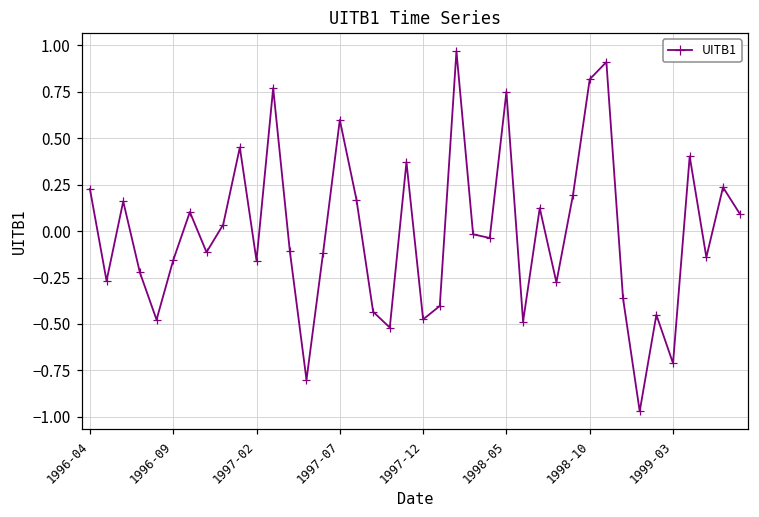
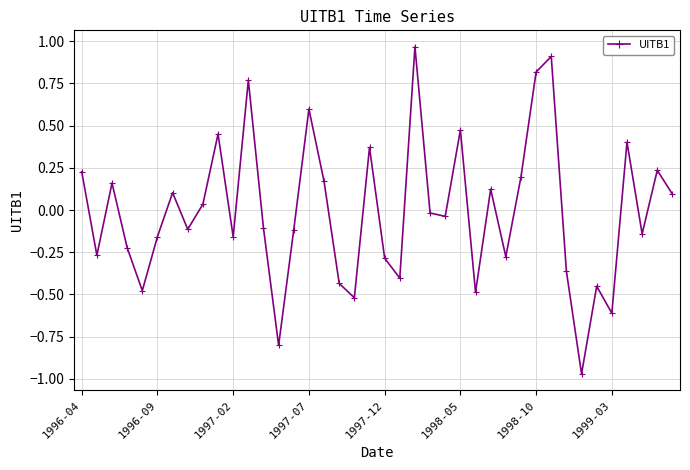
  {
    "1996-04": 0.23,
    "1996-09": -0.16,
    "1997-02": -0.16,
    "1997-07": 0.60,
-   "1997-12": -0.48,
-   "1998-05": 0.75,
+   "1997-12": -0.28,
+   "1998-05": 0.47,
    "1998-10": 0.82,
-   "1999-03": -0.71
+   "1999-03": -0.61
  }
